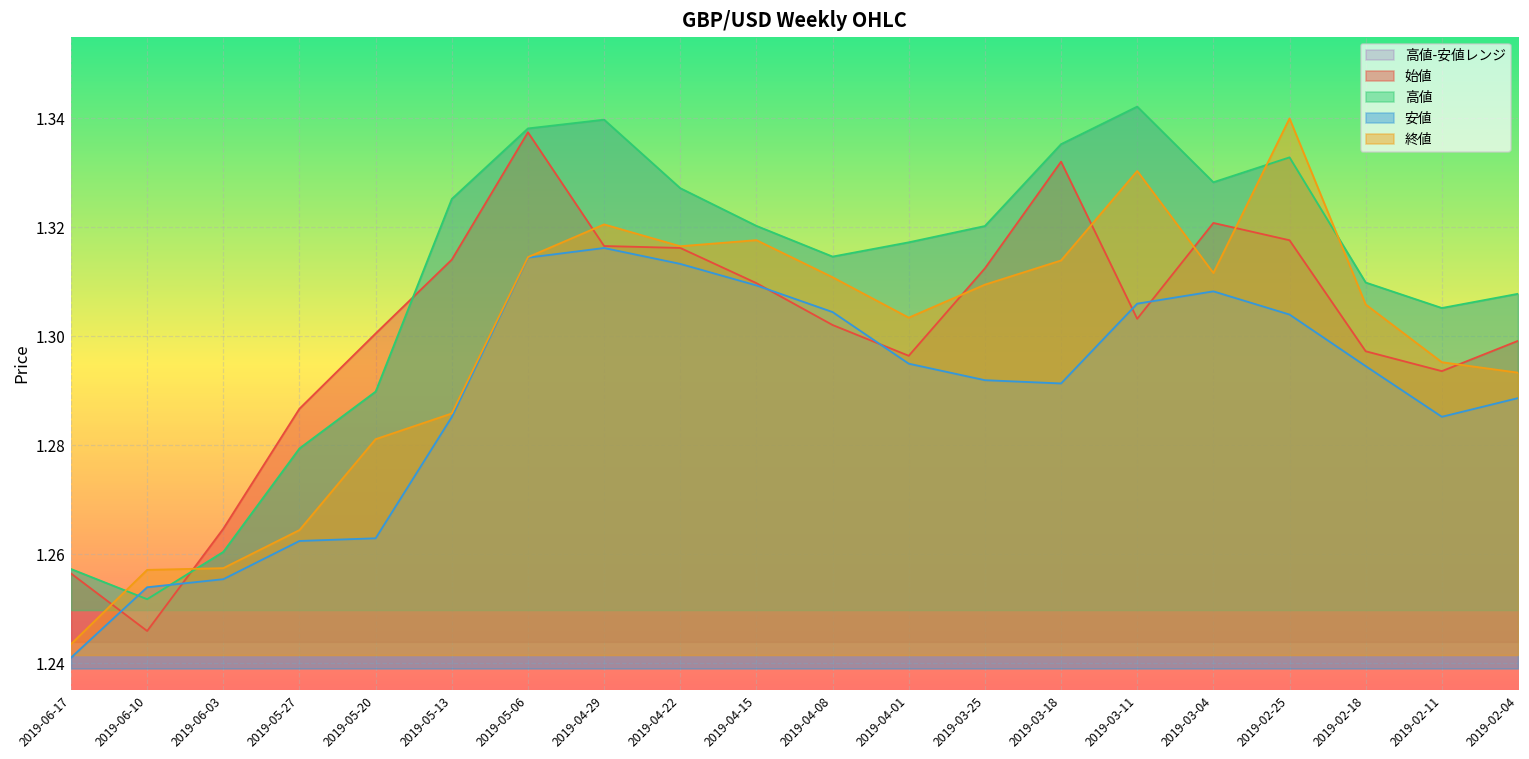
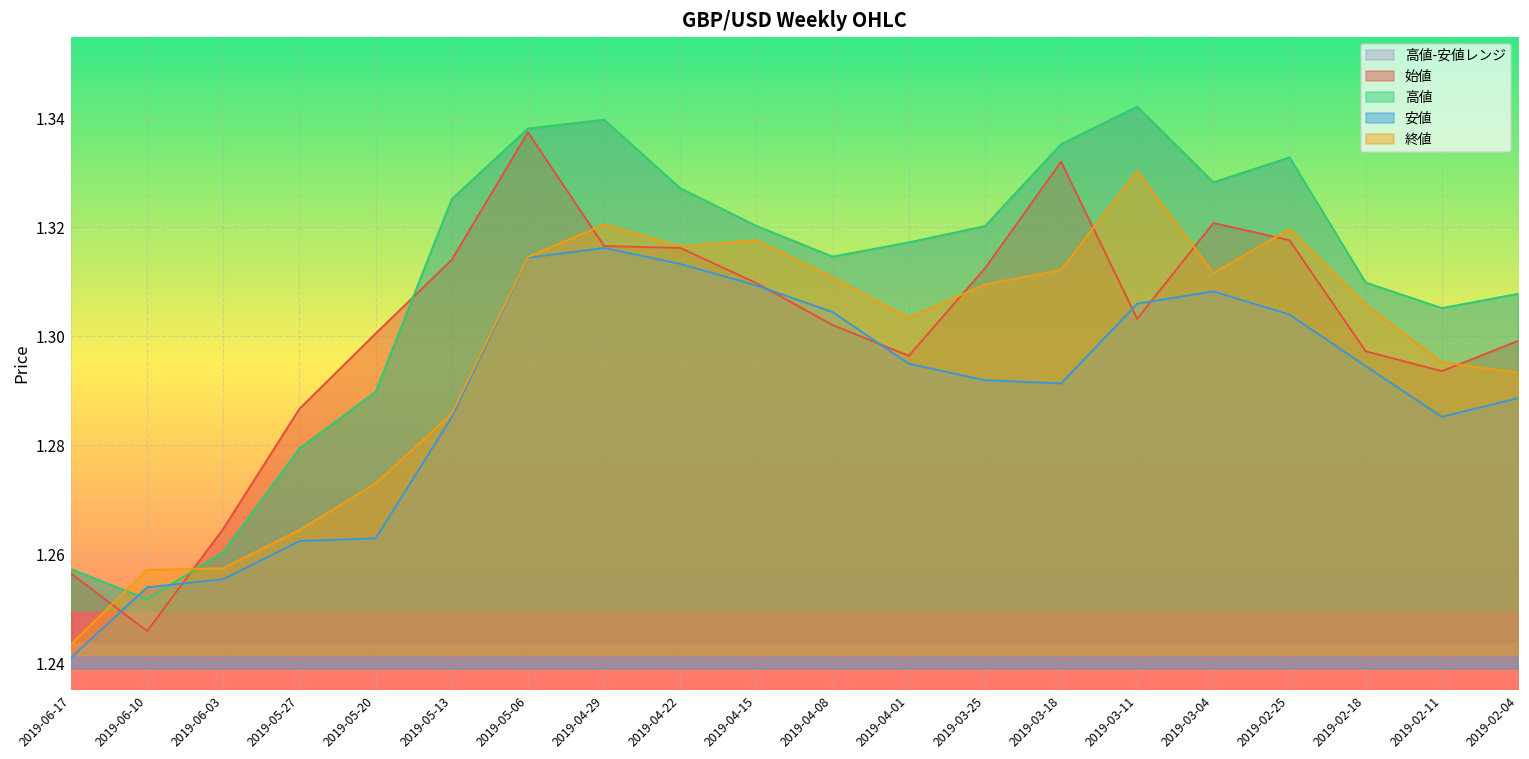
  {
    "始値": {
      "2019-06-17": 1.256,
      "2019-06-10": 1.246,
      "2019-06-03": 1.265,
      "2019-05-27": 1.287,
      "2019-05-20": 1.301,
      "2019-05-13": 1.314,
      "2019-05-06": 1.337,
      "2019-04-08": 1.302,
      "2019-04-01": 1.296,
      "2019-03-25": 1.312,
      "2019-03-18": 1.332,
      "2019-03-11": 1.303,
      "2019-03-04": 1.321,
      "2019-02-25": 1.318,
      "2019-02-18": 1.297,
      "2019-02-11": 1.294,
      "2019-02-04": 1.299
    },
    "高値": {
      "2019-06-10": 1.252
    },
    "安値": {
      "2019-06-17": 1.241,
      "2019-06-03": 1.255,
      "2019-05-27": 1.262,
      "2019-05-20": 1.263,
      "2019-05-13": 1.285,
      "2019-04-22": 1.313,
      "2019-04-08": 1.304,
      "2019-04-01": 1.295,
      "2019-03-25": 1.292,
      "2019-03-18": 1.291,
      "2019-03-11": 1.306,
      "2019-03-04": 1.308,
      "2019-02-25": 1.304,
      "2019-02-18": 1.295,
      "2019-02-11": 1.285,
      "2019-02-04": 1.289
    },
    "終値": {
      "2019-06-17": 1.243,
      "2019-06-10": 1.257,
      "2019-06-03": 1.257,
      "2019-05-27": 1.264,
-     "2019-05-20": 1.281,
+     "2019-05-20": 1.273,
      "2019-05-13": 1.286,
      "2019-04-29": 1.321,
      "2019-04-15": 1.318,
      "2019-04-08": 1.311,
      "2019-04-01": 1.303,
      "2019-03-25": 1.309,
-     "2019-03-18": 1.314,
+     "2019-03-18": 1.312,
      "2019-03-11": 1.330,
      "2019-03-04": 1.312,
-     "2019-02-25": 1.340,
+     "2019-02-25": 1.320,
      "2019-02-18": 1.306,
      "2019-02-11": 1.295,
      "2019-02-04": 1.293
    }
  }
